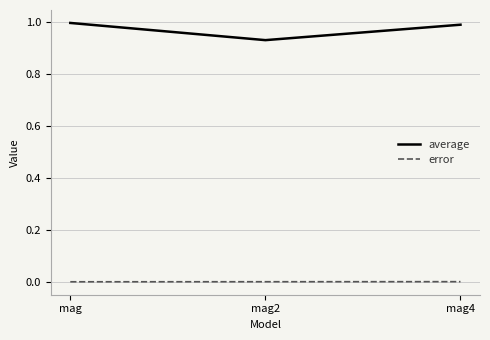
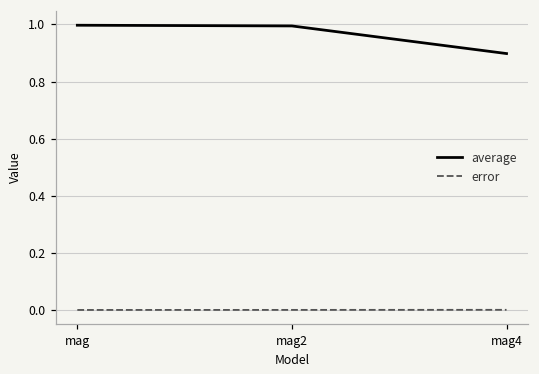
  {
    "average": {
      "mag": 1.00,
-     "mag2": 0.93,
-     "mag4": 0.99
+     "mag2": 0.99,
+     "mag4": 0.90
    },
    "error": {
      "mag": 0.00,
      "mag2": 0.00,
      "mag4": 0.00
    }
  }
